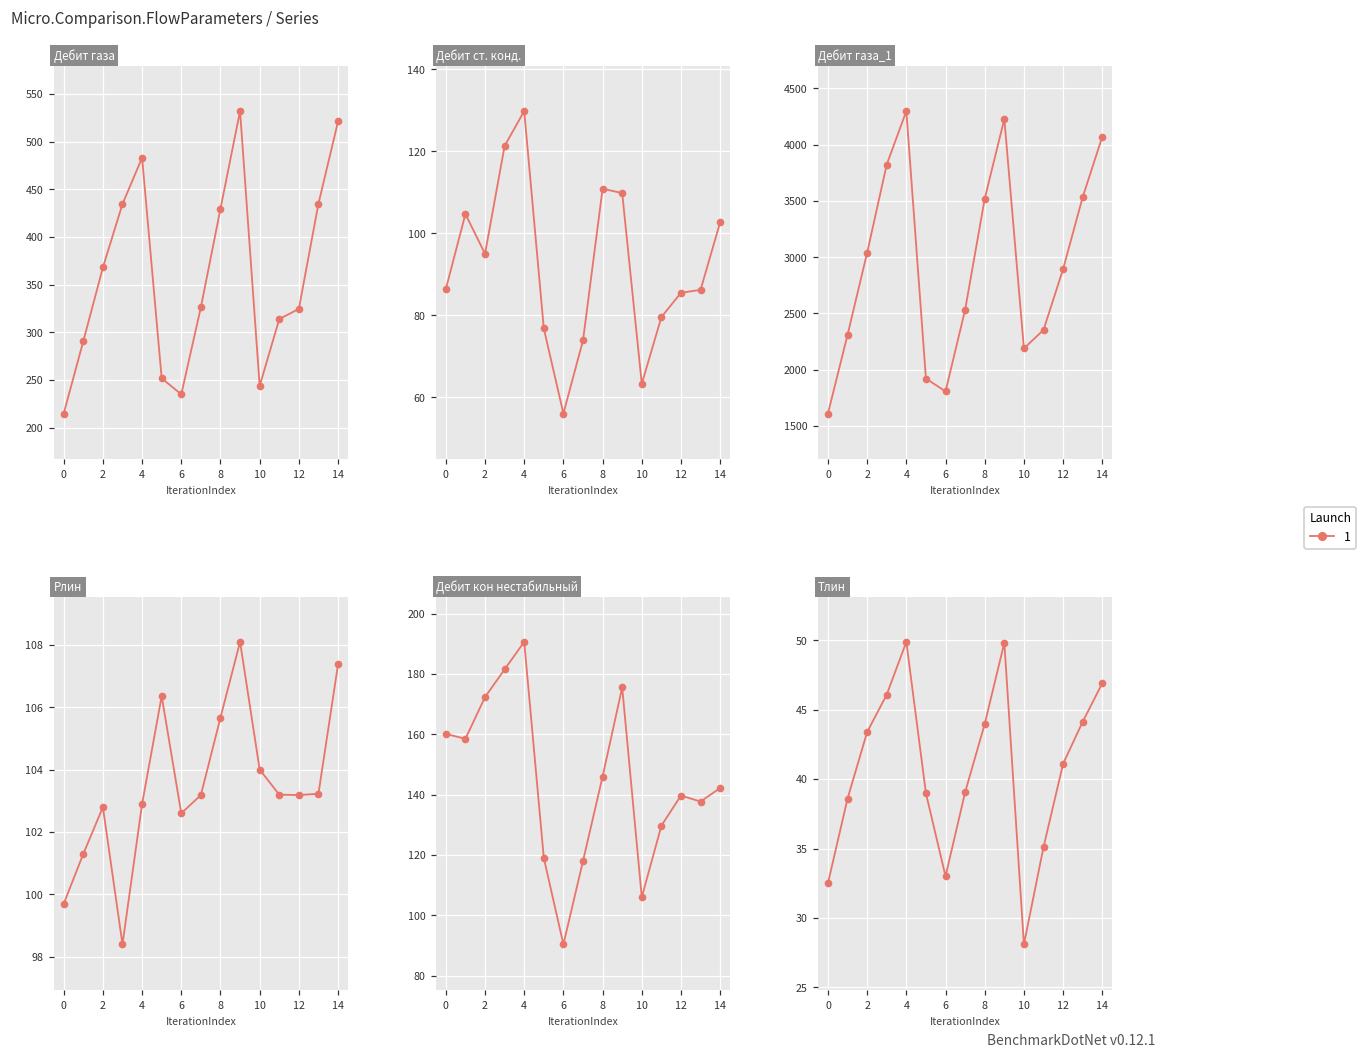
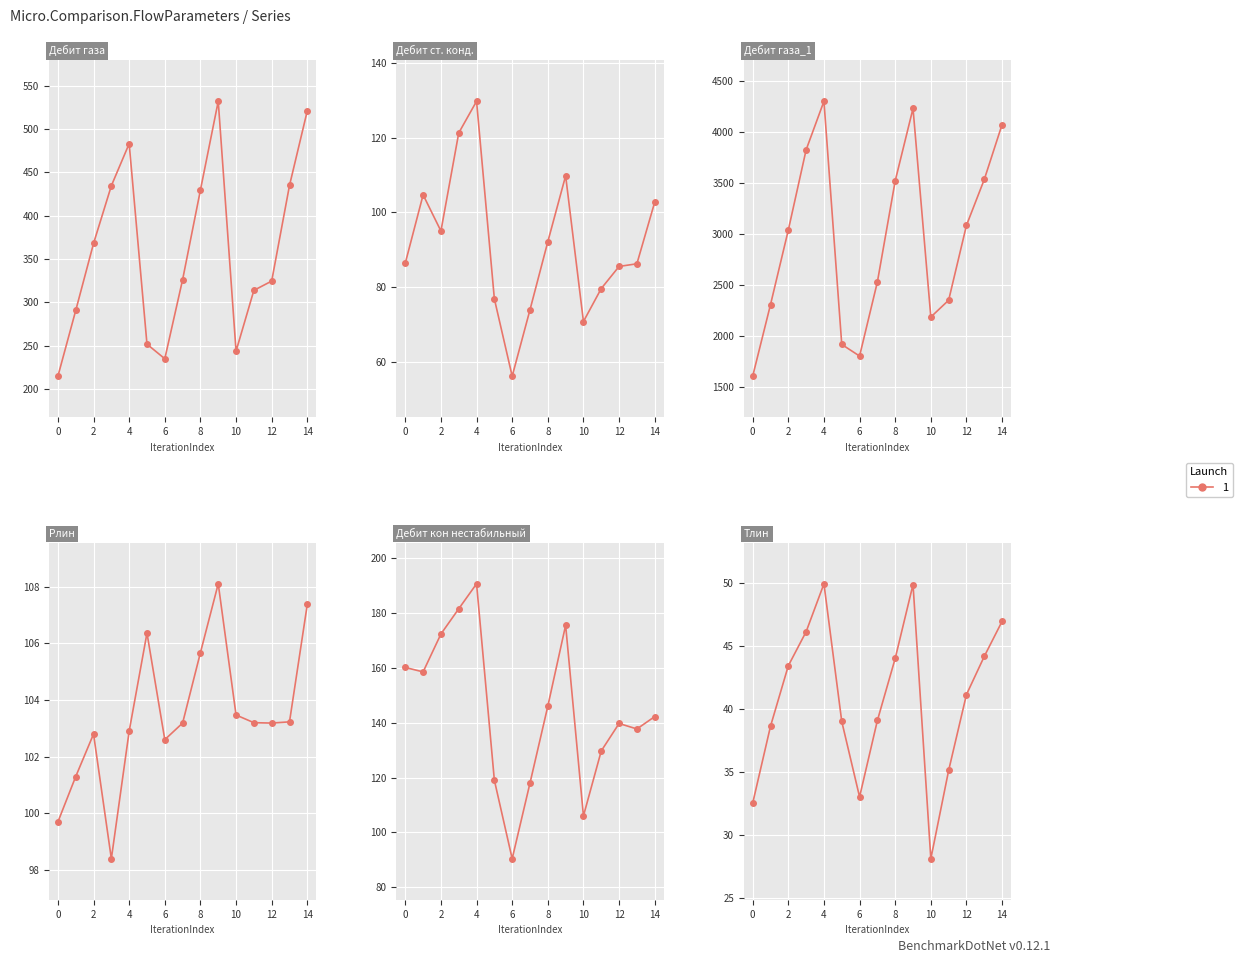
  {
    "Дебит газа": {
      "0": 210,
      "2": 370,
      "4": 480,
      "6": 230,
      "8": 430,
      "10": 240,
      "12": 320,
      "14": 520
    },
    "Дебит ст. конд.": {
      "0": 86,
      "2": 95,
      "4": 130,
      "6": 56,
-     "8": 111,
-     "10": 63,
+     "8": 92,
+     "10": 71,
      "12": 86,
      "14": 103
    },
    "Дебит газа_1": {
      "0": 1610,
      "2": 3040,
      "4": 4300,
      "6": 1810,
      "8": 3520,
      "10": 2190,
-     "12": 2900,
+     "12": 3090,
      "14": 4070
    },
    "Рлин": {
      "0": 99.7,
      "2": 102.8,
      "4": 102.9,
      "6": 102.6,
      "8": 105.7,
-     "10": 104.0,
+     "10": 103.5,
      "12": 103.2,
      "14": 107.4
    },
    "Дебит кон нестабильный": {
      "0": 160,
      "2": 172,
      "4": 191,
      "6": 90,
      "8": 146,
      "10": 106,
      "12": 140,
      "14": 142
    },
    "Tлин": {
      "0": 32.5,
      "2": 43.4,
      "4": 49.9,
      "6": 33.0,
      "8": 44.0,
      "10": 28.1,
      "12": 41.1,
      "14": 46.9
    }
  }
